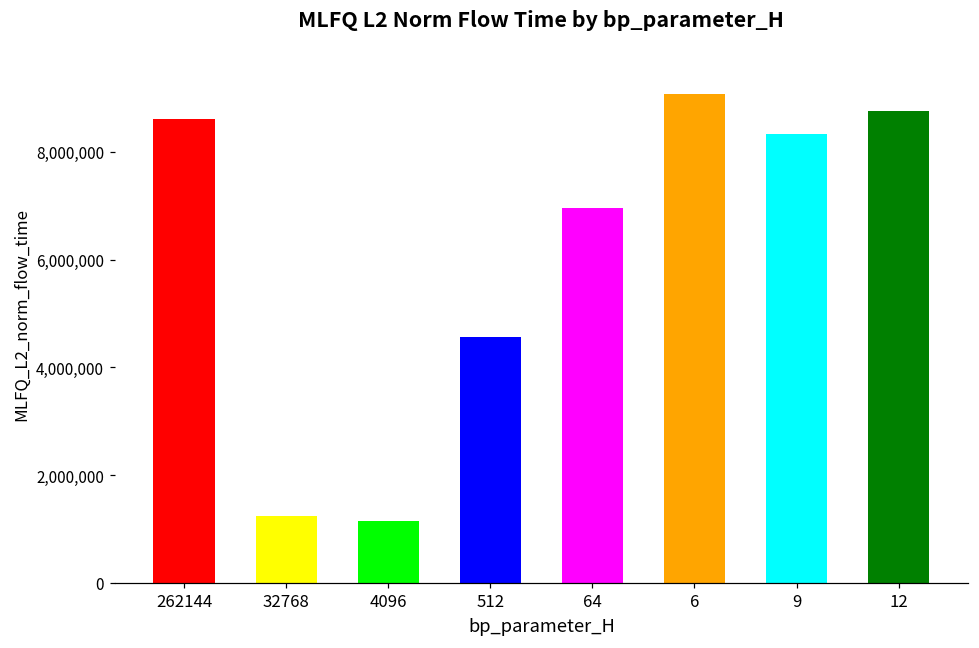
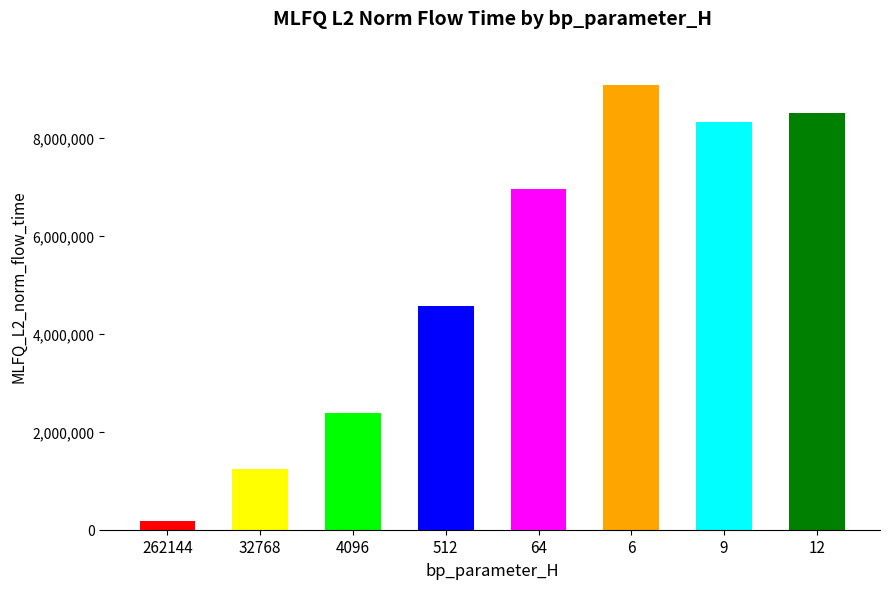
  {
-   "262144": "8,600,000",
+   "262144": "200,000",
    "32768": "1,200,000",
-   "4096": "1,100,000",
+   "4096": "2,400,000",
    "512": "4,600,000",
    "64": "7,000,000",
    "6": "9,100,000",
    "9": "8,300,000",
-   "12": "8,800,000"
+   "12": "8,500,000"
  }
